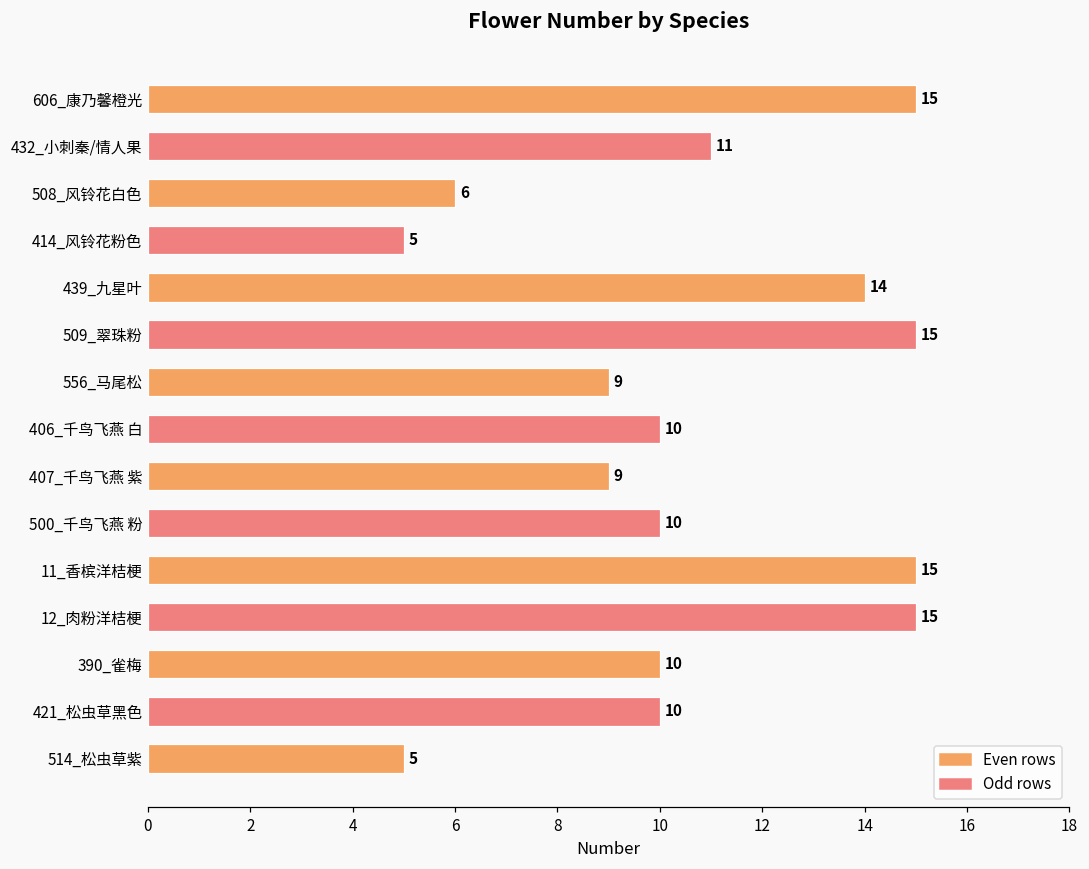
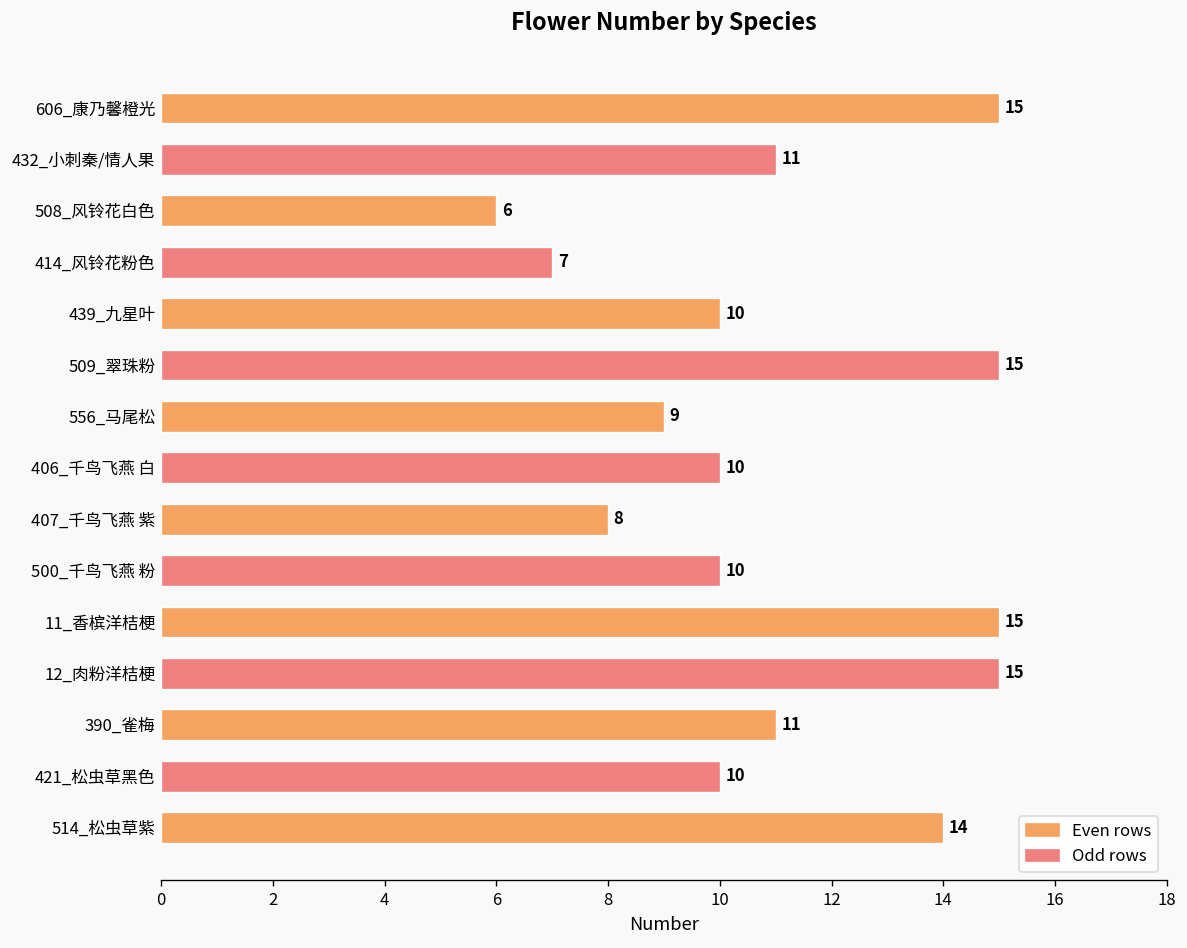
  {
    "606_康乃馨橙光": 15,
    "432_小刺秦/情人果": 11,
    "508_风铃花白色": 6,
-   "414_风铃花粉色": 5,
-   "439_九星叶": 14,
+   "414_风铃花粉色": 7,
+   "439_九星叶": 10,
    "509_翠珠粉": 15,
    "556_马尾松": 9,
    "406_千鸟飞燕 白": 10,
-   "407_千鸟飞燕 紫": 9,
+   "407_千鸟飞燕 紫": 8,
    "500_千鸟飞燕 粉": 10,
    "11_香槟洋桔梗": 15,
    "12_肉粉洋桔梗": 15,
-   "390_雀梅": 10,
+   "390_雀梅": 11,
    "421_松虫草黑色": 10,
-   "514_松虫草紫": 5
+   "514_松虫草紫": 14
  }
